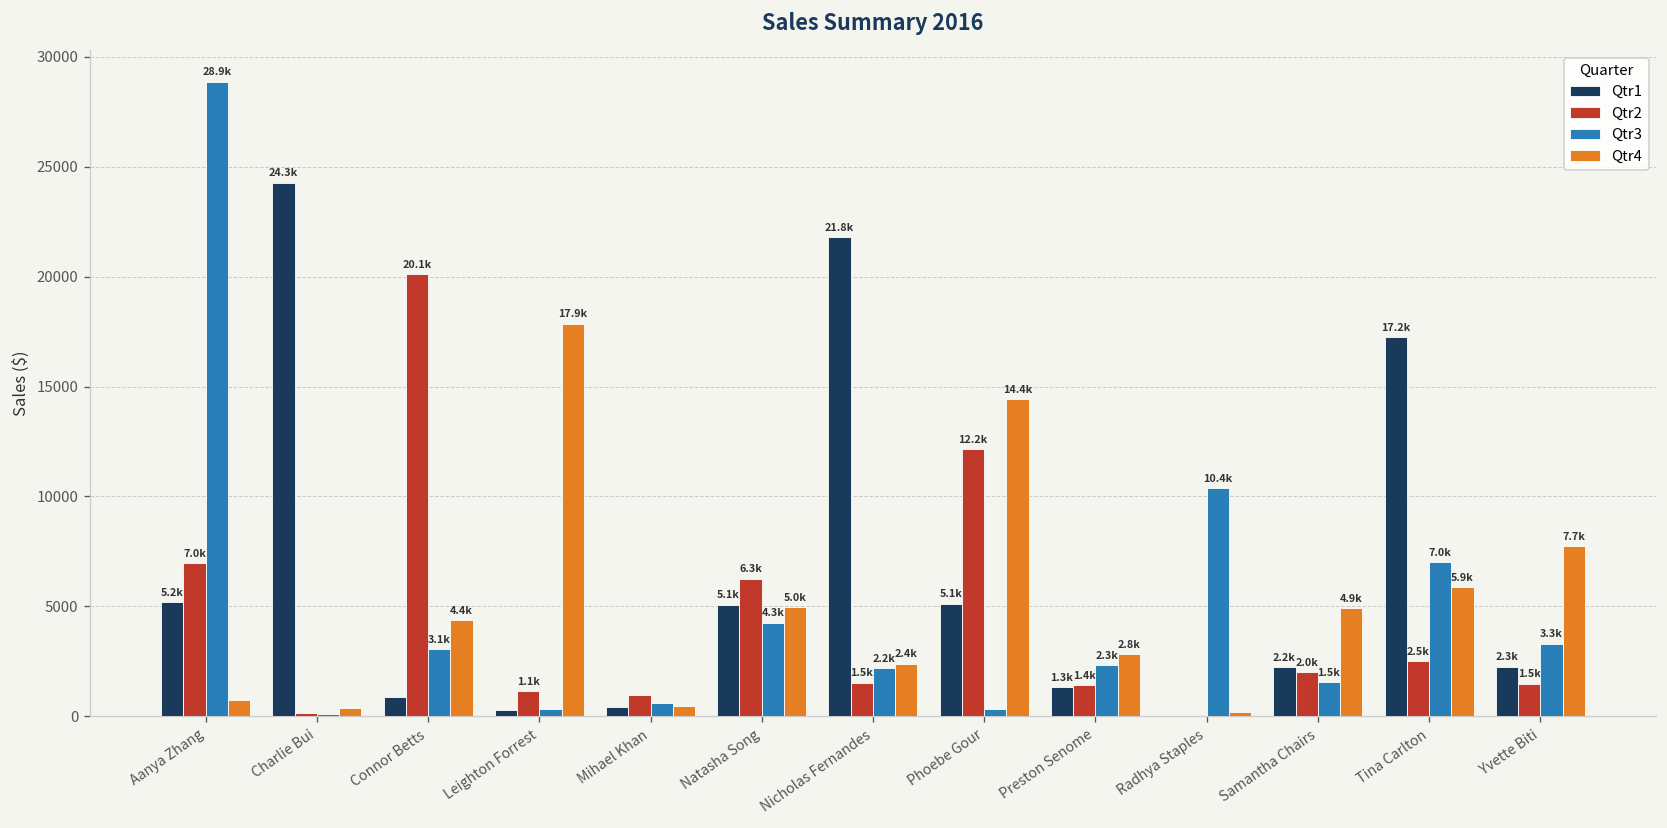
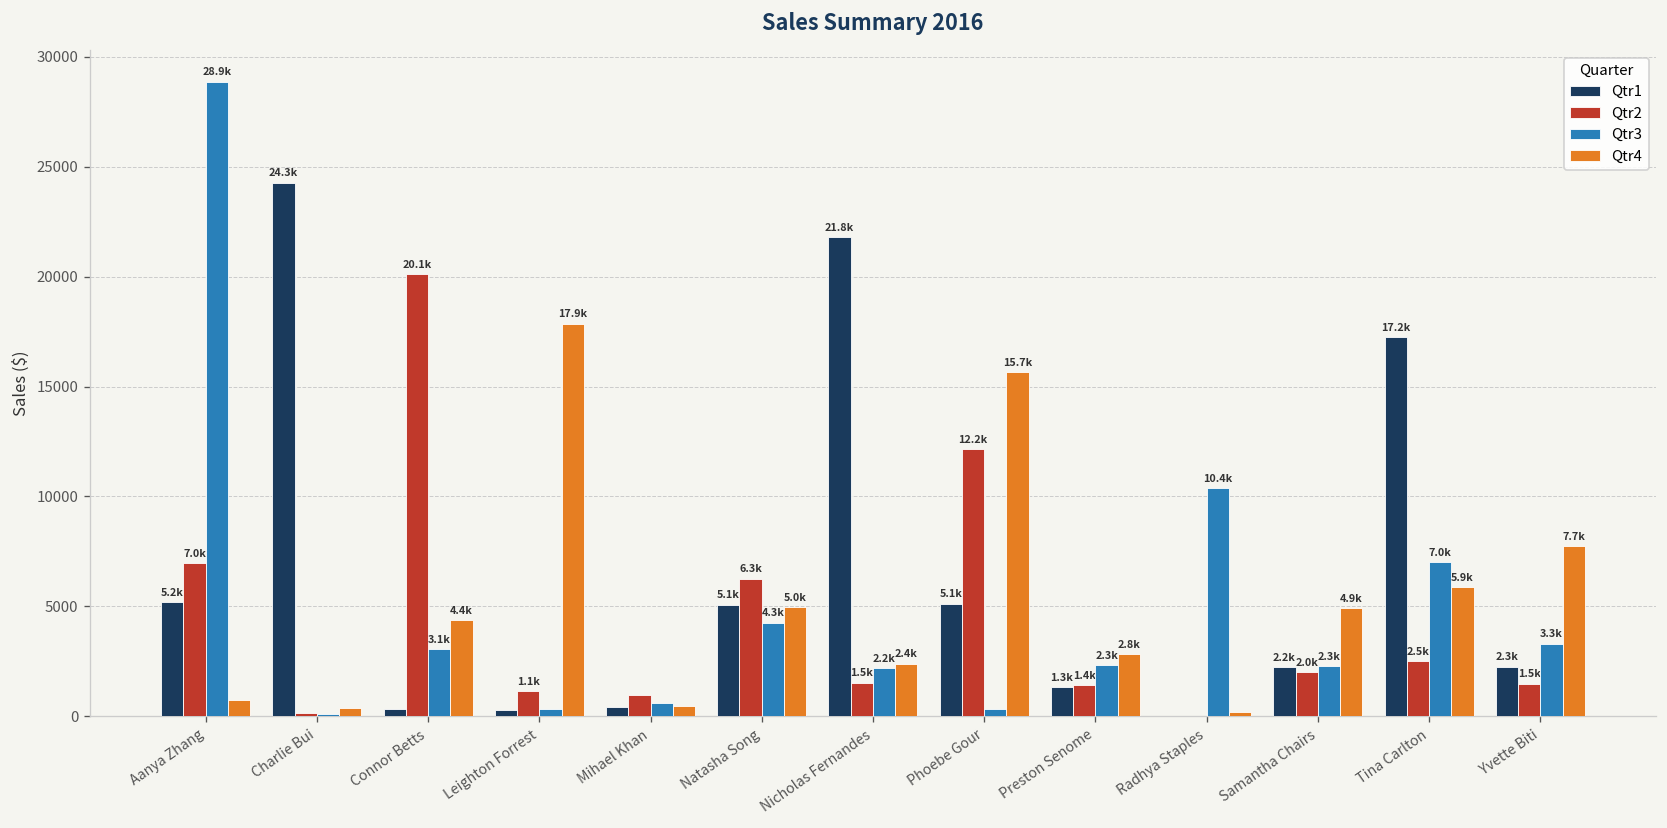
  {
    "Qtr1": {
-     "Connor Betts": "900",
+     "Connor Betts": "400",
      "Leighton Forrest": "300",
      "Mihael Khan": "400",
      "Radhya Staples": "0"
    },
    "Qtr2": {
      "Aanya Zhang": "7.0k",
      "Connor Betts": "20.1k",
      "Leighton Forrest": "1.1k",
      "Natasha Song": "6.3k",
      "Nicholas Fernandes": "1.5k",
      "Phoebe Gour": "12.2k",
      "Preston Senome": "1.4k",
      "Samantha Chairs": "2.0k",
      "Tina Carlton": "2.5k",
      "Yvette Biti": "1.5k"
    },
    "Qtr3": {
      "Aanya Zhang": "28.9k",
      "Connor Betts": "3.1k",
      "Natasha Song": "4.3k",
      "Nicholas Fernandes": "2.2k",
      "Preston Senome": "2.3k",
      "Radhya Staples": "10.4k",
-     "Samantha Chairs": "1.5k",
+     "Samantha Chairs": "2.3k",
      "Tina Carlton": "7.0k",
      "Yvette Biti": "3.3k"
    },
    "Qtr4": {
      "Connor Betts": "4.4k",
      "Leighton Forrest": "17.9k",
      "Natasha Song": "5.0k",
      "Nicholas Fernandes": "2.4k",
-     "Phoebe Gour": "14.4k",
+     "Phoebe Gour": "15.7k",
      "Preston Senome": "2.8k",
      "Samantha Chairs": "4.9k",
      "Tina Carlton": "5.9k",
      "Yvette Biti": "7.7k"
    }
  }
